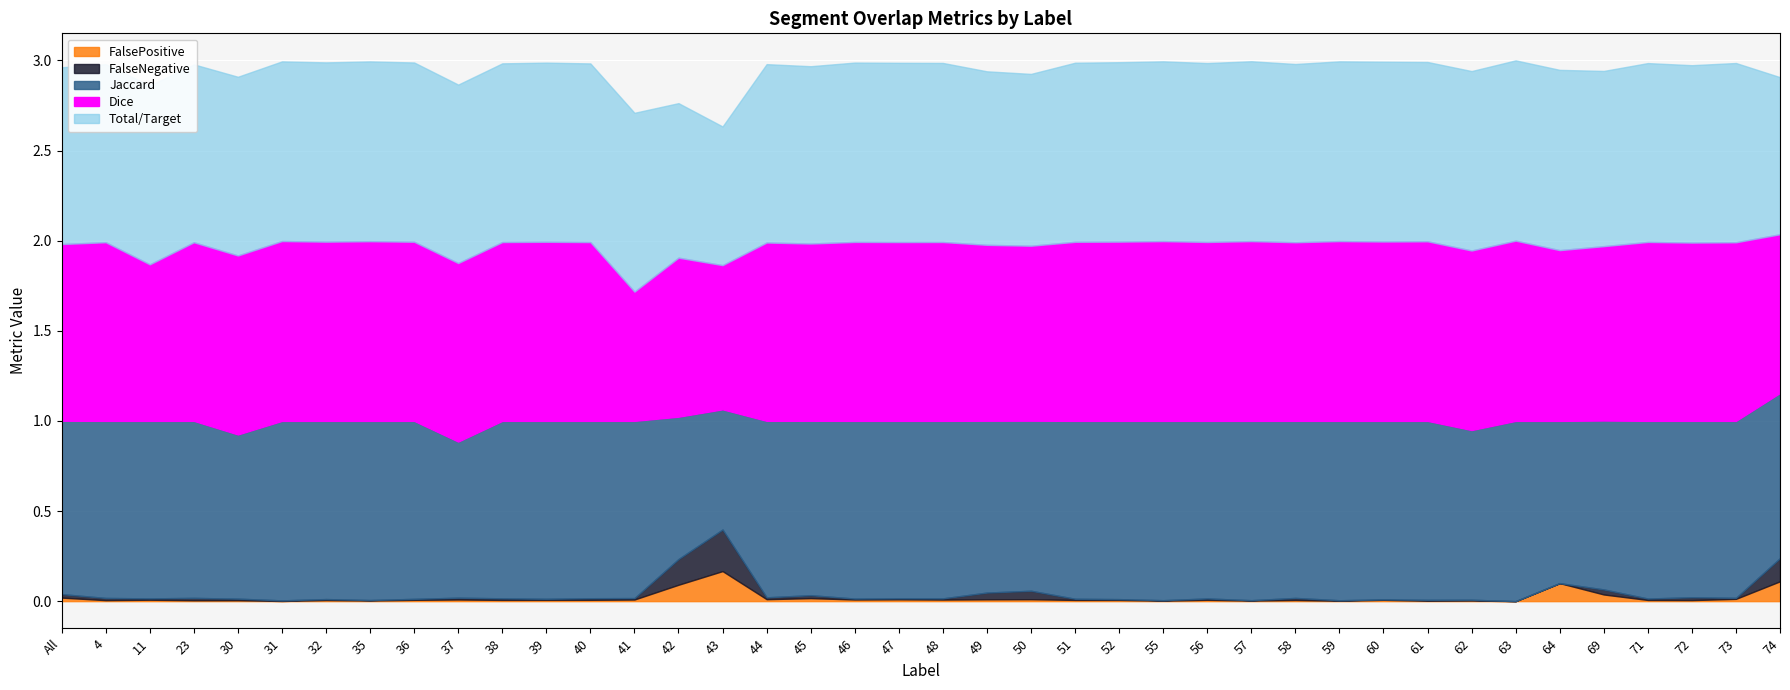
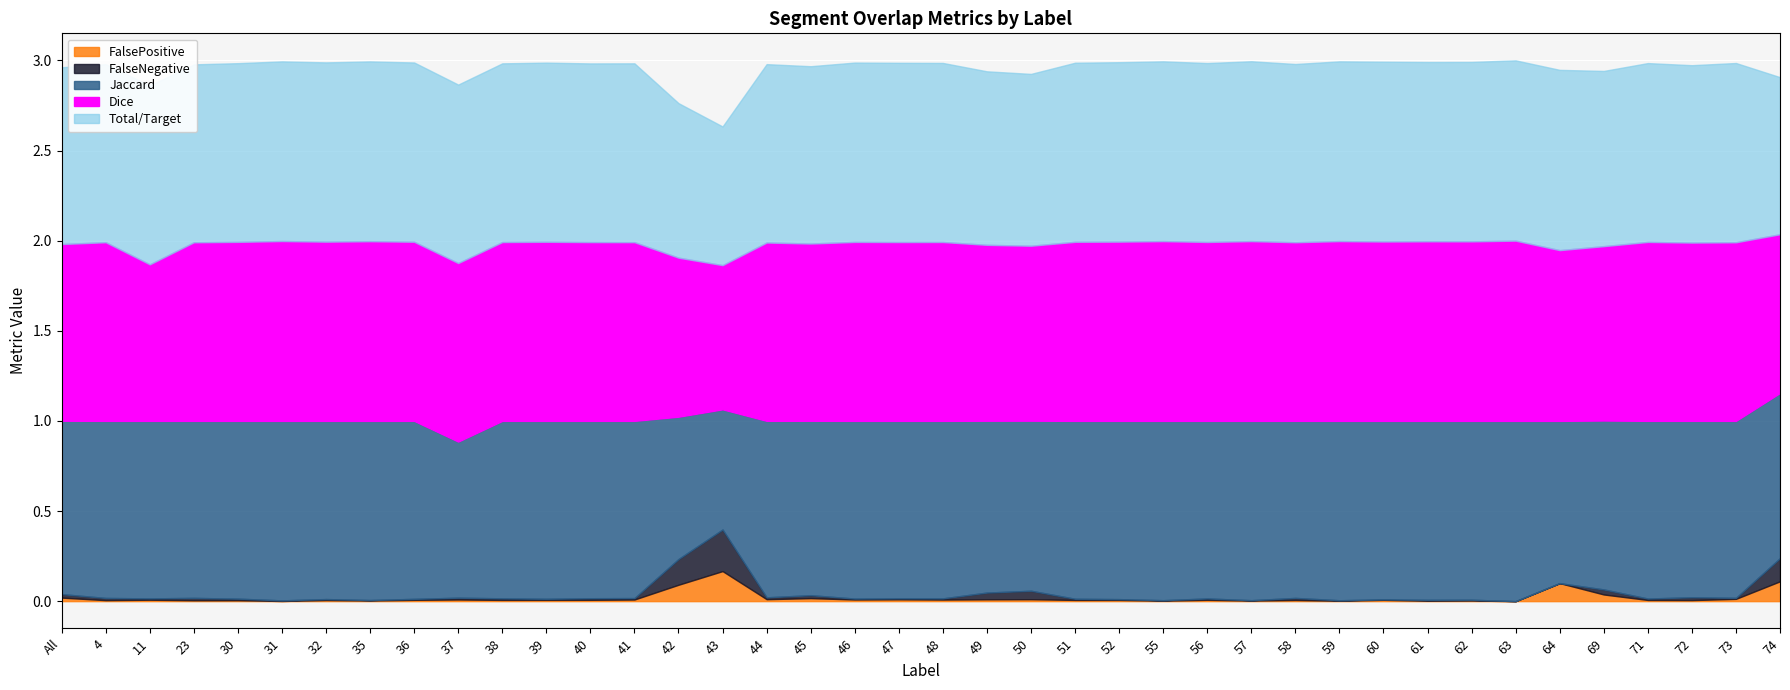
  {
    "FalsePositive": {
      "All": 0.02,
      "42": 0.09,
      "43": 0.17,
      "45": 0.02,
      "69": 0.04,
      "74": 0.11
    },
    "FalseNegative": {
      "All": 0.02,
      "42": 0.14,
      "43": 0.23,
      "45": 0.02,
      "49": 0.04,
      "50": 0.05,
      "69": 0.03,
      "72": 0.02,
      "74": 0.13
    },
    "Jaccard": {
-     "30": 0.91,
-     "62": 0.94
+     "30": 0.99,
+     "62": 0.99
    },
    "Dice": {
      "All": 0.98,
      "4": 0.99,
      "11": 0.87,
      "23": 0.99,
      "30": 0.99,
      "31": 1.00,
      "32": 0.99,
      "35": 1.00,
      "36": 0.99,
      "37": 0.99,
      "38": 0.99,
      "39": 0.99,
      "40": 0.99,
-     "41": 0.72,
+     "41": 0.99,
      "42": 0.88,
      "43": 0.80,
      "44": 0.99,
      "45": 0.98,
      "46": 0.99,
      "47": 0.99,
      "48": 0.99,
      "49": 0.98,
      "50": 0.97,
      "51": 0.99,
      "52": 0.99,
      "55": 1.00,
      "56": 0.99,
      "57": 1.00,
      "58": 0.99,
      "59": 1.00,
      "60": 1.00,
      "61": 1.00,
      "62": 1.00,
      "63": 1.00,
      "64": 0.95,
      "69": 0.97,
      "71": 0.99,
      "72": 0.99,
      "73": 0.99,
      "74": 0.88
    },
    "Total/Target": {
      "All": 0.98,
      "30": 0.99,
      "31": 1.00,
      "32": 0.99,
      "35": 1.00,
      "36": 0.99,
      "37": 0.99,
      "38": 0.99,
      "39": 0.99,
      "40": 0.99,
      "41": 0.99,
      "42": 0.86,
      "43": 0.77,
      "44": 0.99,
      "45": 0.98,
      "46": 0.99,
      "47": 0.99,
      "48": 0.99,
      "49": 0.96,
      "50": 0.95,
      "51": 0.99,
      "52": 1.00,
      "55": 1.00,
      "56": 0.99,
      "57": 1.00,
      "58": 0.99,
      "59": 1.00,
      "60": 1.00,
      "61": 0.99,
      "62": 1.00,
      "63": 1.00,
      "64": 1.00,
      "69": 0.97,
      "71": 0.99,
      "72": 0.98,
      "73": 0.99,
      "74": 0.87
    }
  }
